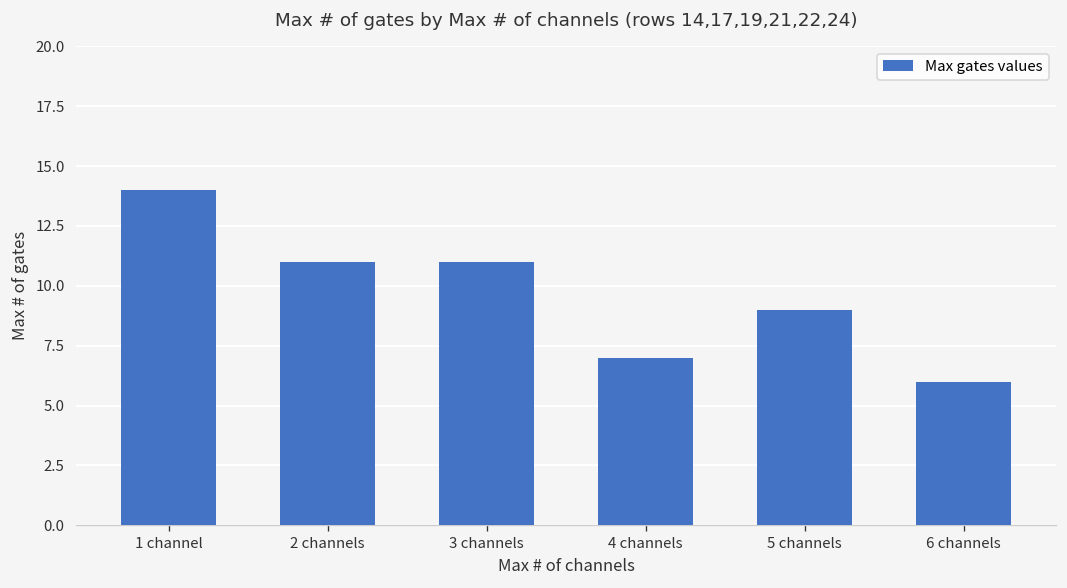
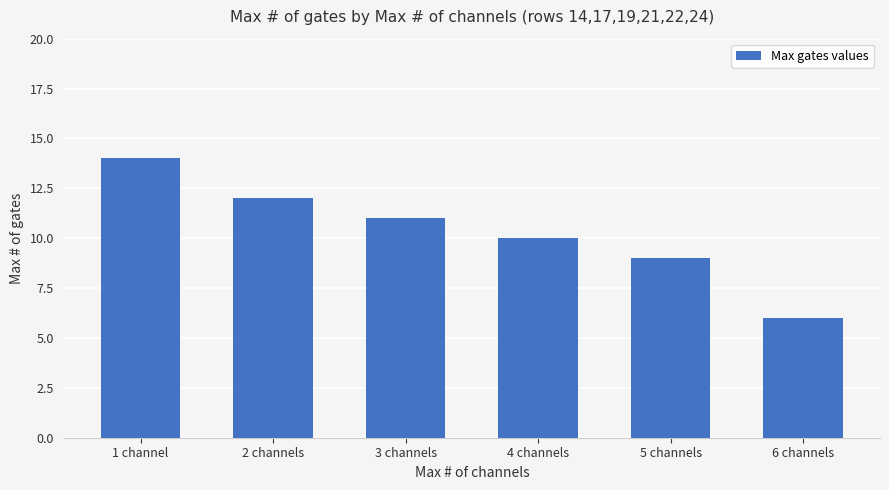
  {
    "1 channel": 14,
-   "2 channels": 11,
+   "2 channels": 12,
    "3 channels": 11,
-   "4 channels": 7,
+   "4 channels": 10,
    "5 channels": 9,
    "6 channels": 6
  }
